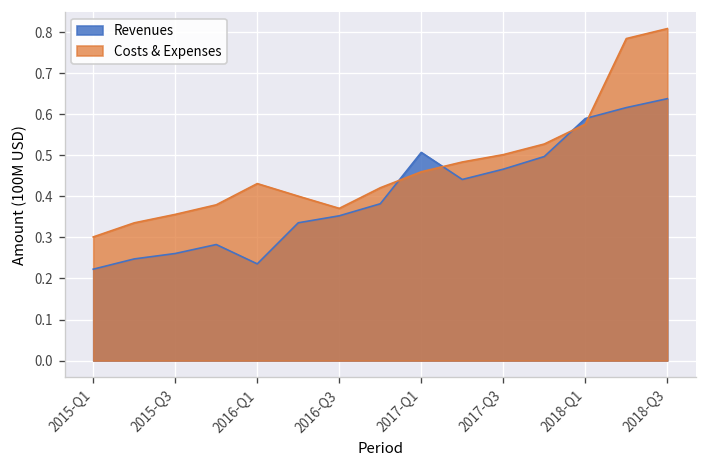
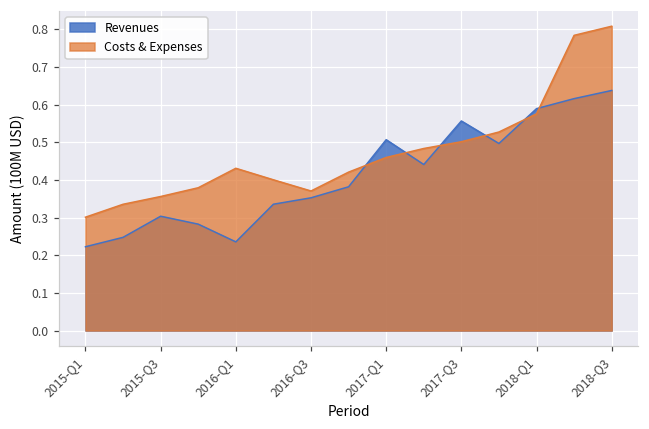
  {
    "Revenues": {
      "2015-Q1": 0.22,
-     "2015-Q3": 0.26,
+     "2015-Q3": 0.30,
      "2016-Q1": 0.24,
      "2016-Q3": 0.35,
      "2017-Q1": 0.51,
-     "2017-Q3": 0.47,
+     "2017-Q3": 0.56,
      "2018-Q1": 0.59,
      "2018-Q3": 0.64
    },
    "Costs & Expenses": {
      "2015-Q1": 0.30,
      "2015-Q3": 0.36,
      "2016-Q1": 0.43,
      "2016-Q3": 0.37,
      "2017-Q1": 0.46,
      "2017-Q3": 0.50,
      "2018-Q1": 0.58,
      "2018-Q3": 0.81
    }
  }
